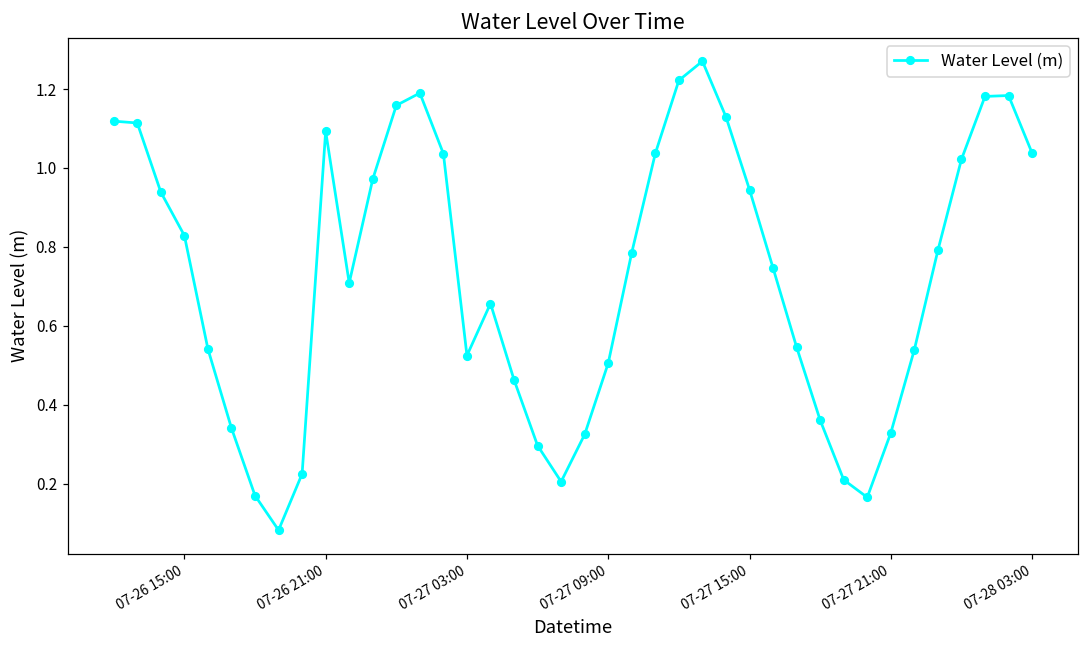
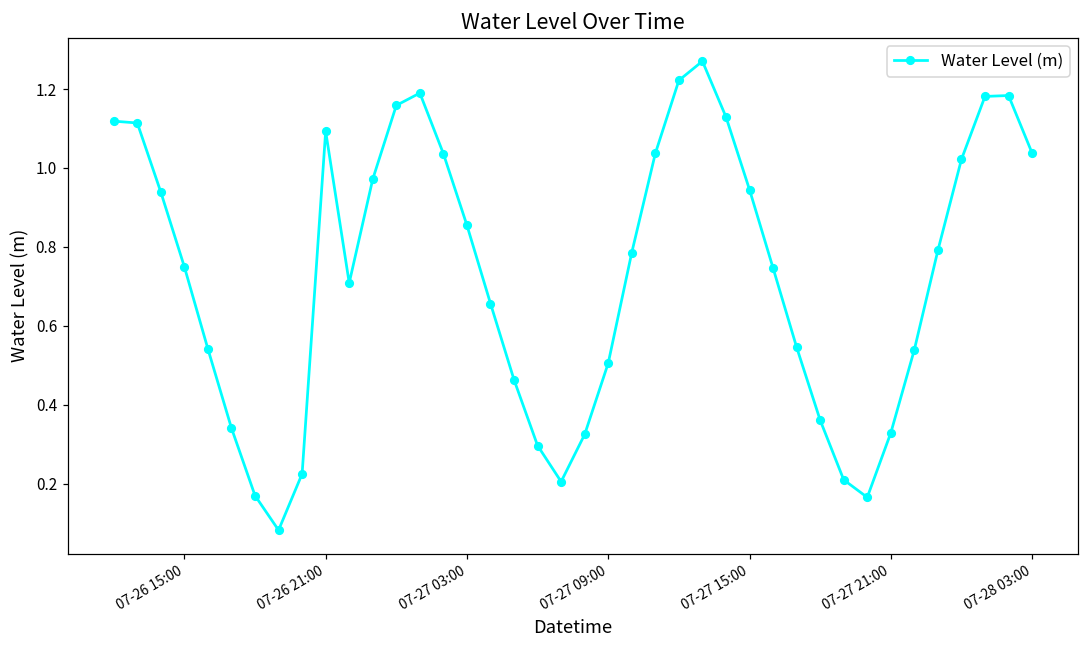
  {
-   "07-26 15:00": 0.83,
+   "07-26 15:00": 0.75,
    "07-26 21:00": 1.09,
-   "07-27 03:00": 0.52,
+   "07-27 03:00": 0.85,
    "07-27 09:00": 0.51,
    "07-27 15:00": 0.95,
    "07-27 21:00": 0.33,
    "07-28 03:00": 1.04
  }
